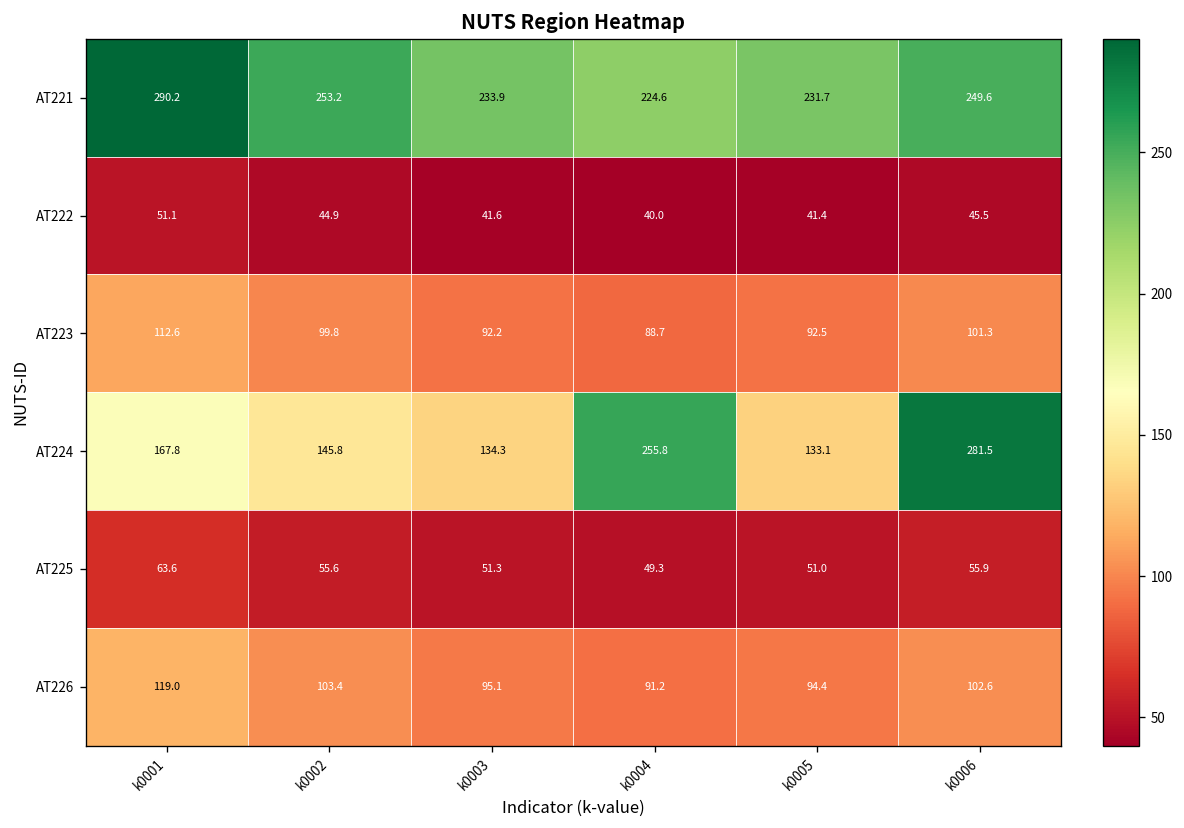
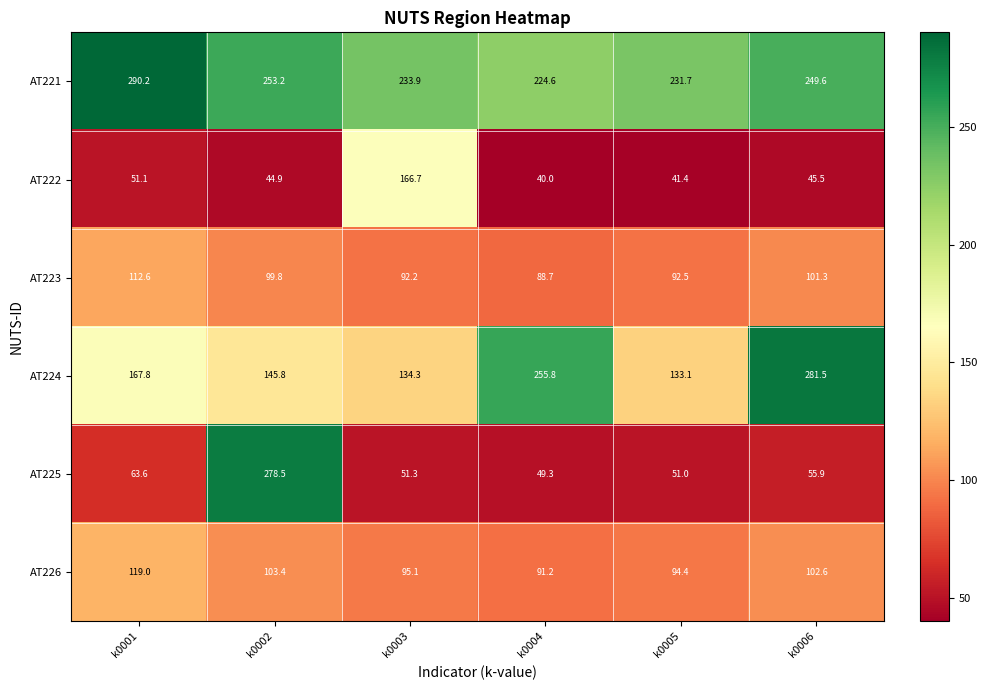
  {
    "AT221": {
      "k0001": 290.2,
      "k0002": 253.2,
      "k0003": 233.9,
      "k0004": 224.6,
      "k0005": 231.7,
      "k0006": 249.6
    },
    "AT222": {
      "k0001": 51.1,
      "k0002": 44.9,
-     "k0003": 41.6,
+     "k0003": 166.7,
      "k0004": 40.0,
      "k0005": 41.4,
      "k0006": 45.5
    },
    "AT223": {
      "k0001": 112.6,
      "k0002": 99.8,
      "k0003": 92.2,
      "k0004": 88.7,
      "k0005": 92.5,
      "k0006": 101.3
    },
    "AT224": {
      "k0001": 167.8,
      "k0002": 145.8,
      "k0003": 134.3,
      "k0004": 255.8,
      "k0005": 133.1,
      "k0006": 281.5
    },
    "AT225": {
      "k0001": 63.6,
-     "k0002": 55.6,
+     "k0002": 278.5,
      "k0003": 51.3,
      "k0004": 49.3,
      "k0005": 51.0,
      "k0006": 55.9
    },
    "AT226": {
      "k0001": 119.0,
      "k0002": 103.4,
      "k0003": 95.1,
      "k0004": 91.2,
      "k0005": 94.4,
      "k0006": 102.6
    }
  }
